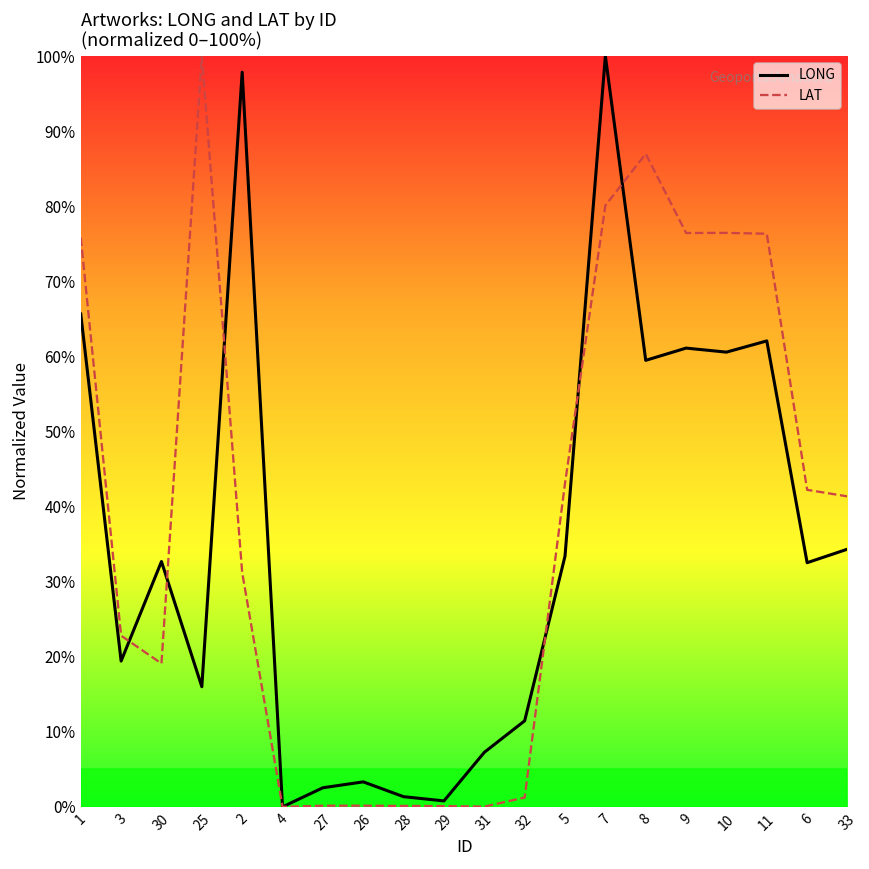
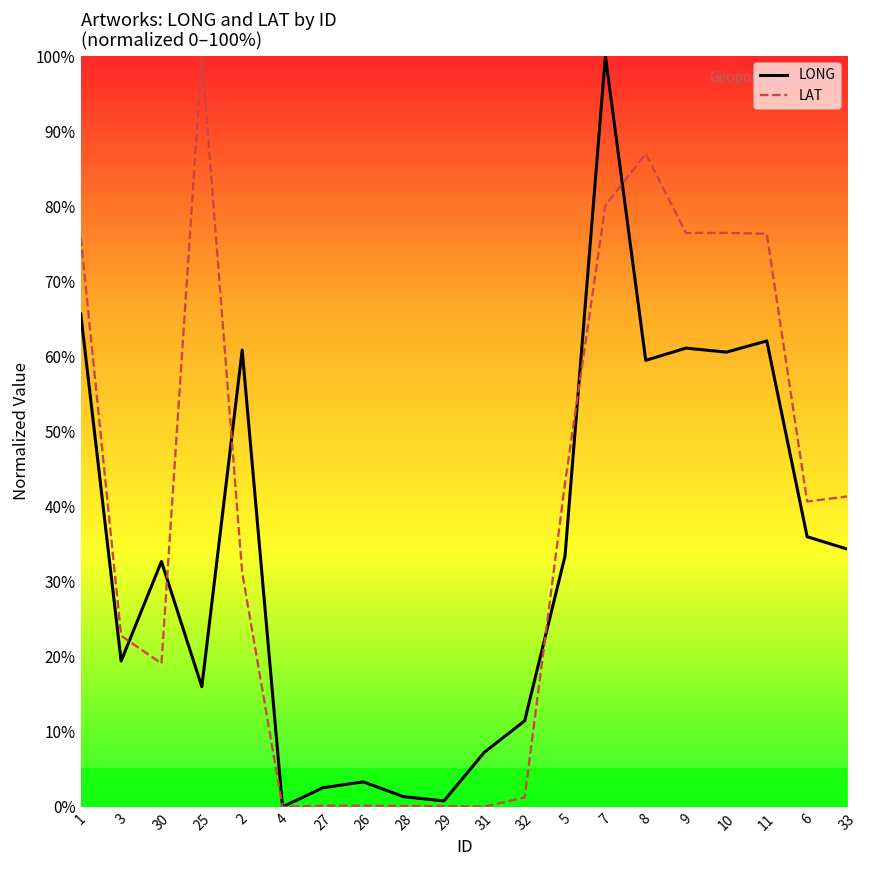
  {
    "LONG": {
      "1": "66%",
      "3": "19%",
      "30": "33%",
      "25": "16%",
-     "2": "98%",
+     "2": "61%",
      "31": "7%",
      "32": "11%",
      "5": "33%",
      "7": "100%",
      "8": "59%",
      "9": "61%",
      "10": "61%",
      "11": "62%",
-     "6": "33%",
+     "6": "36%",
      "33": "34%"
    },
    "LAT": {
      "1": "76%",
      "3": "23%",
      "30": "19%",
      "25": "100%",
      "2": "31%",
      "5": "43%",
      "7": "80%",
      "8": "87%",
      "9": "76%",
      "10": "76%",
      "11": "76%",
-     "6": "42%",
+     "6": "41%",
      "33": "41%"
    }
  }
